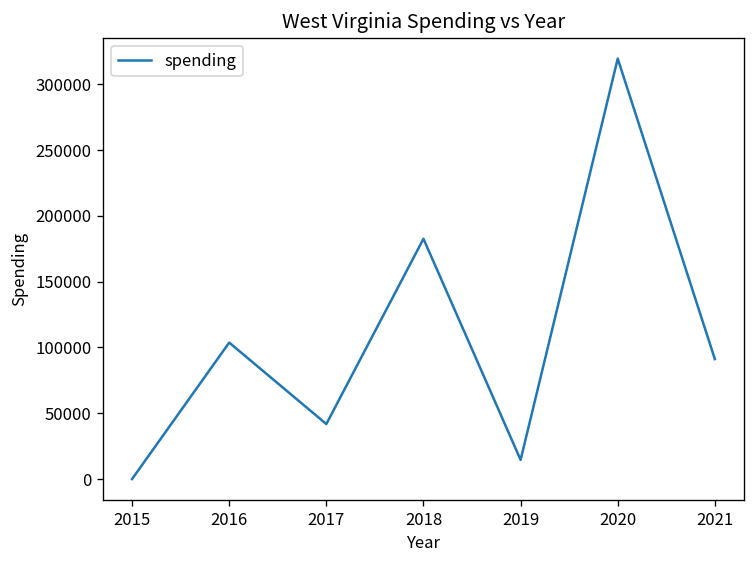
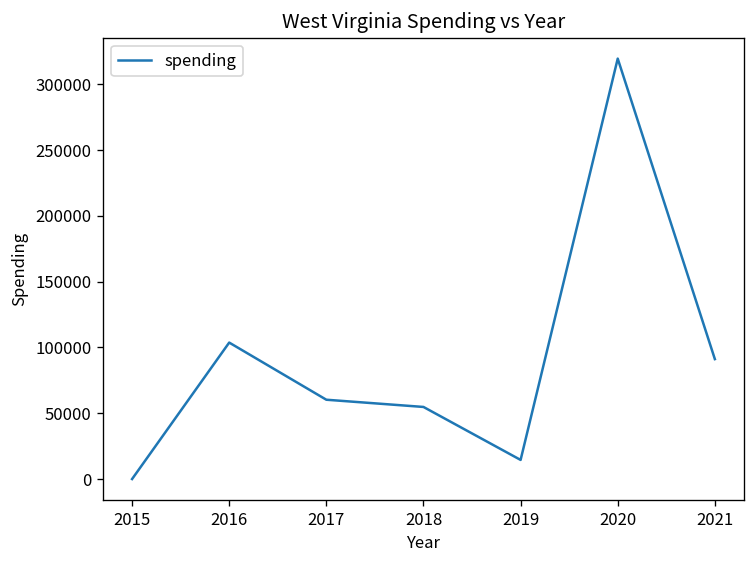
  {
    "2015": 0,
    "2016": 104000,
-   "2017": 42000,
-   "2018": 183000,
+   "2017": 60000,
+   "2018": 55000,
    "2019": 15000,
    "2020": 320000,
    "2021": 91000
  }
